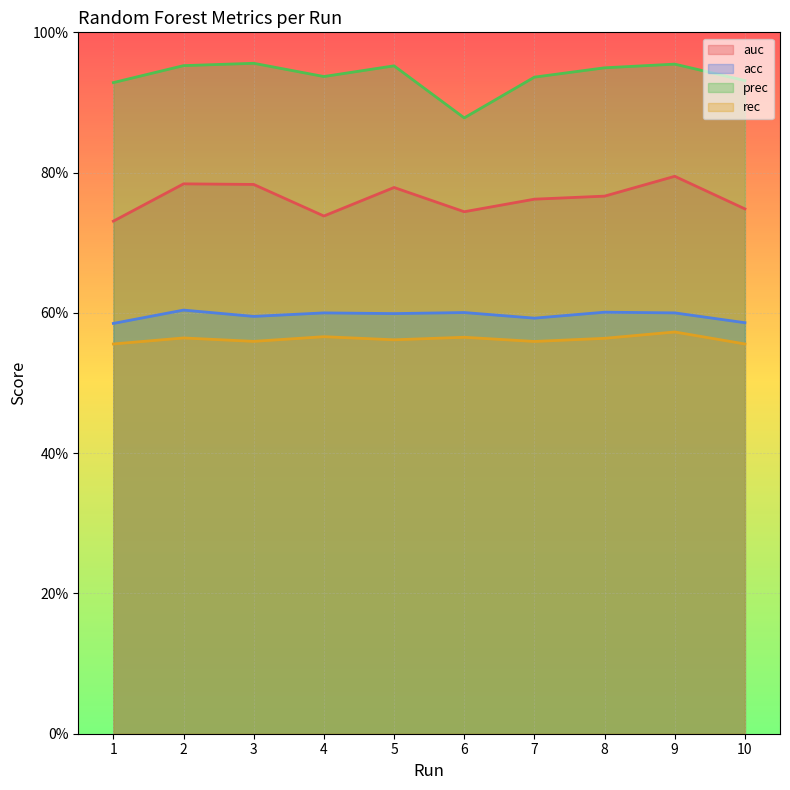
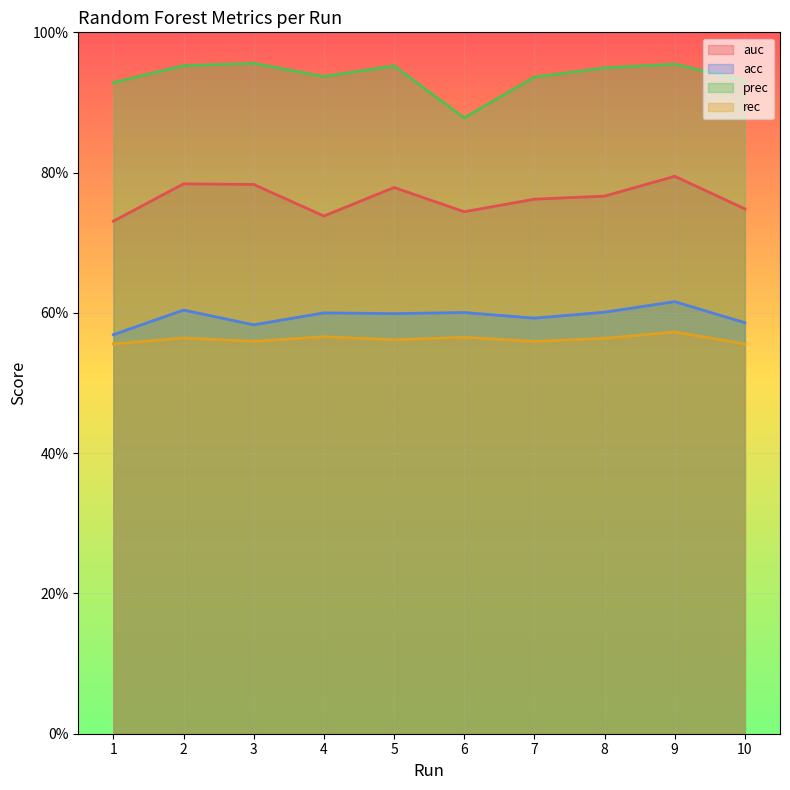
  {
    "acc": {
-     "1": "59%",
+     "1": "57%",
      "2": "60%",
-     "3": "60%",
+     "3": "58%",
      "4": "60%",
      "5": "60%",
      "6": "60%",
      "7": "59%",
      "8": "60%",
-     "9": "60%",
+     "9": "62%",
      "10": "59%"
    },
    "prec": {
      "1": "93%",
      "2": "95%",
      "3": "96%",
      "4": "94%",
      "5": "95%",
      "6": "88%",
      "7": "94%",
      "8": "95%",
      "9": "95%"
    }
  }
